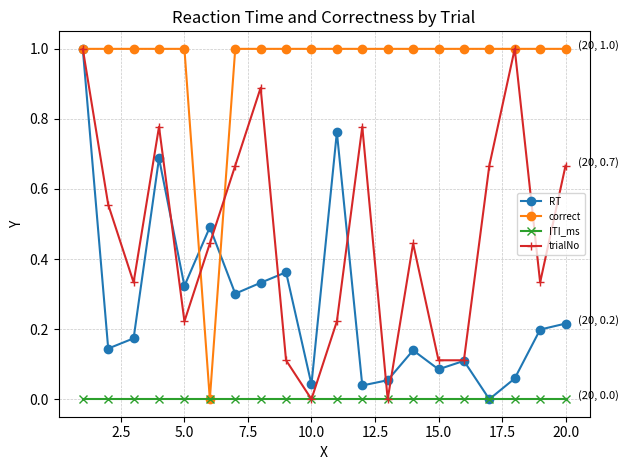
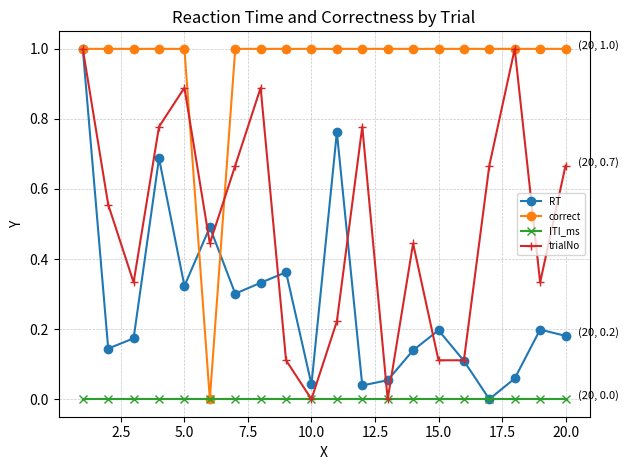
  {
    "RT": {
      "5.0": 0.32,
      "10.0": 0.04,
-     "15.0": 0.09,
-     "20.0": 0.22
+     "15.0": 0.20,
+     "20.0": 0.18
    },
    "correct": {
      "20.0": 1.0
    },
    "ITI_ms": {
      "20.0": 0.0
    },
    "trialNo": {
-     "5.0": 0.22,
+     "5.0": 0.89,
      "15.0": 0.11
    }
  }
